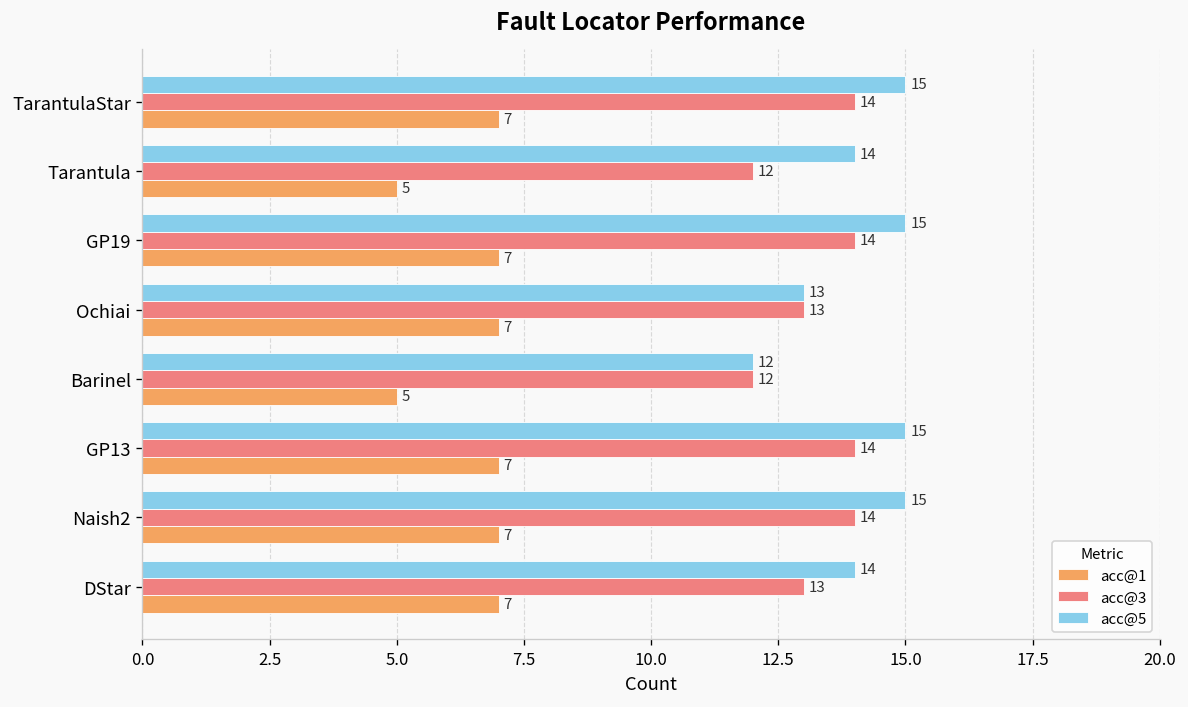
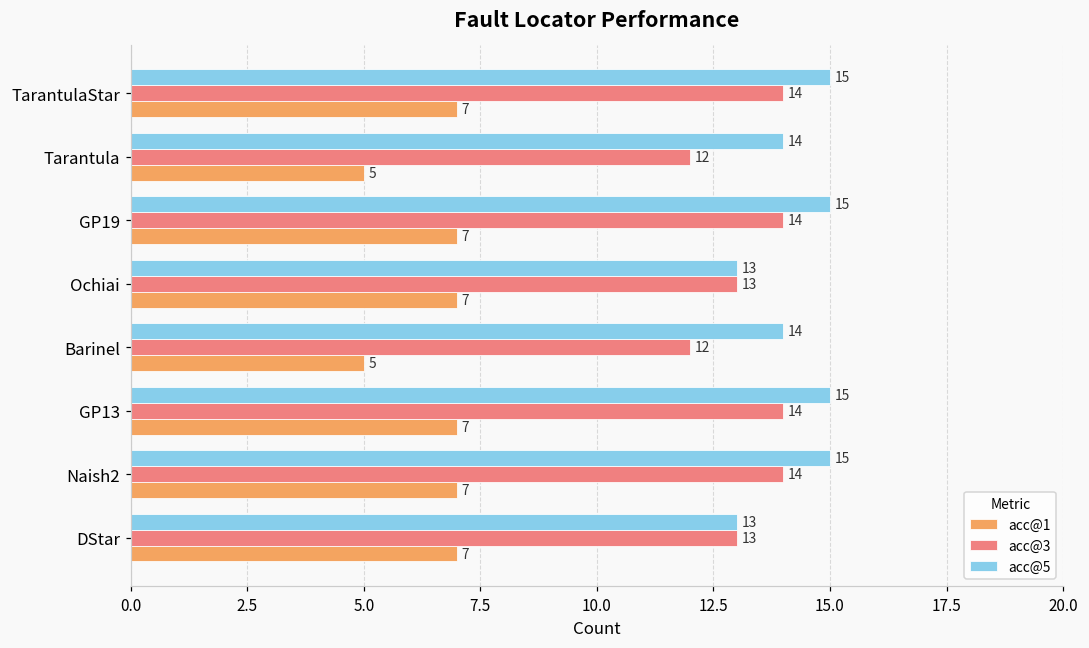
  {
    "acc@5": {
      "TarantulaStar": 15,
      "Tarantula": 14,
      "GP19": 15,
      "Ochiai": 13,
-     "Barinel": 12,
+     "Barinel": 14,
      "GP13": 15,
      "Naish2": 15,
-     "DStar": 14
+     "DStar": 13
    }
  }
